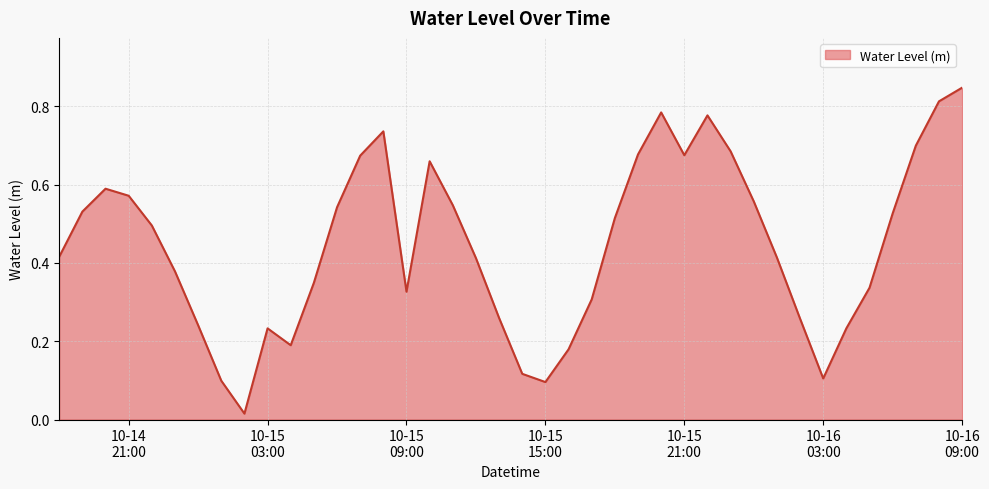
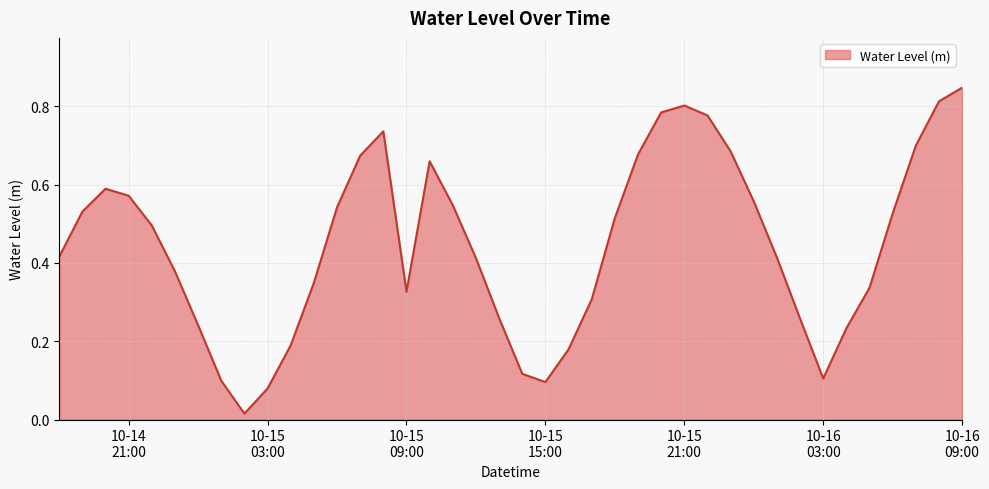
  {
    "10-14 21:00": 0.57,
-   "10-15 03:00": 0.23,
+   "10-15 03:00": 0.08,
    "10-15 09:00": 0.33,
    "10-15 15:00": 0.10,
-   "10-15 21:00": 0.68,
+   "10-15 21:00": 0.80,
    "10-16 03:00": 0.10,
    "10-16 09:00": 0.85
  }
